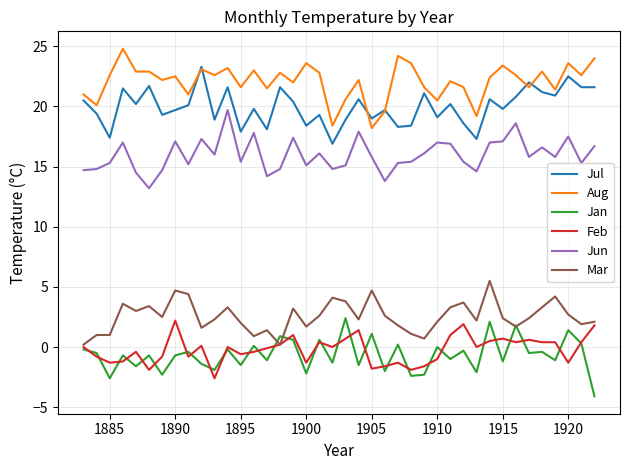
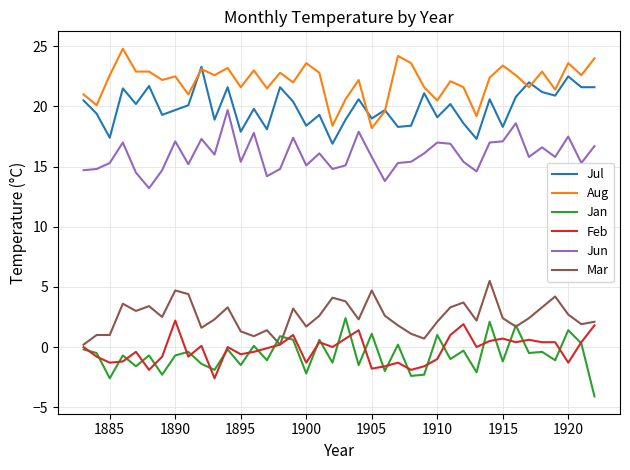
  {
    "Jul": {
      "1885": 17.4,
      "1890": 19.7,
      "1895": 17.9,
      "1900": 18.4,
      "1905": 19.0,
      "1910": 19.1,
-     "1915": 19.8,
+     "1915": 18.3,
      "1920": 22.5
    },
    "Aug": {
      "1885": 22.6,
      "1890": 22.5,
      "1895": 21.6,
      "1900": 23.6,
      "1905": 18.2,
      "1910": 20.5,
      "1915": 23.4,
      "1920": 23.6
    },
    "Jan": {
      "1885": -2.6,
      "1890": -0.7,
      "1895": -1.5,
      "1900": -2,
      "1905": 1,
-     "1910": 0,
+     "1910": 1,
      "1915": -1,
      "1920": 1.4
    },
    "Feb": {
      "1885": -1.3,
      "1890": 2.2,
      "1895": -0.6,
      "1900": -1.3,
      "1905": -1.8,
      "1910": -1.0,
      "1915": 0.7,
      "1920": -1.3
    },
    "Jun": {
      "1885": 15.3,
      "1890": 17.1,
      "1895": 15.4,
      "1900": 15.1,
      "1905": 15.8,
      "1910": 17.0,
      "1915": 17.1,
      "1920": 17.5
    },
    "Mar": {
      "1885": 1.0,
      "1890": 4.7,
-     "1895": 2.0,
+     "1895": 1.3,
      "1900": 1.7,
      "1905": 4.7,
      "1910": 2.1,
      "1915": 2.4,
      "1920": 2.7
    }
  }
